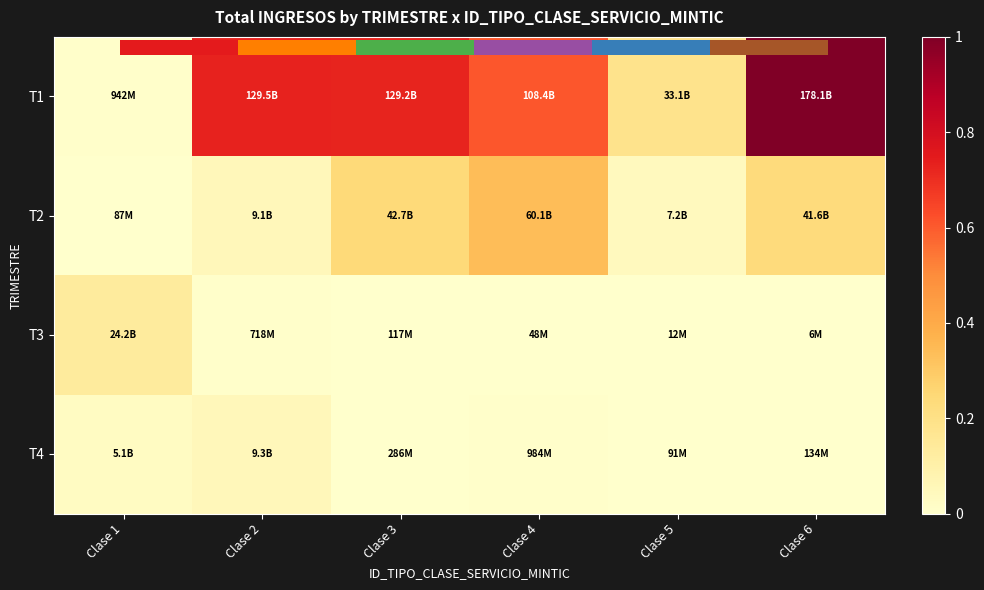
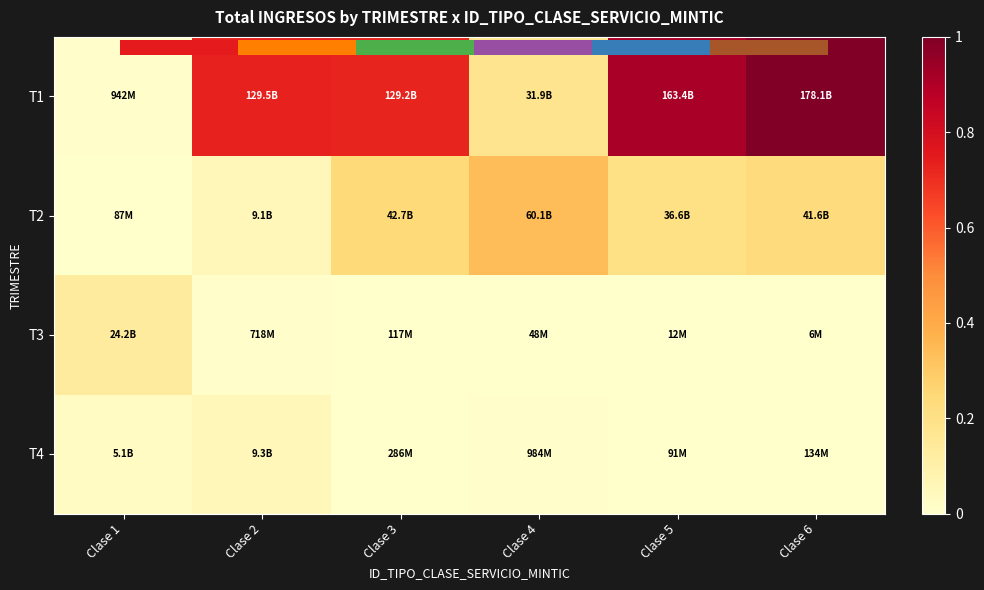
  {
    "Total INGRESOS by TRIMESTRE x ID_TIPO_CLASE_SERVICIO_MINTIC": {
      "T1": {
        "Clase 1": "942M",
        "Clase 2": "129.5B",
        "Clase 3": "129.2B",
-       "Clase 4": "108.4B",
-       "Clase 5": "33.1B",
+       "Clase 4": "31.9B",
+       "Clase 5": "163.4B",
        "Clase 6": "178.1B"
      },
      "T2": {
        "Clase 1": "87M",
        "Clase 2": "9.1B",
        "Clase 3": "42.7B",
        "Clase 4": "60.1B",
-       "Clase 5": "7.2B",
+       "Clase 5": "36.6B",
        "Clase 6": "41.6B"
      },
      "T3": {
        "Clase 1": "24.2B",
        "Clase 2": "718M",
        "Clase 3": "117M",
        "Clase 4": "48M",
        "Clase 5": "12M",
        "Clase 6": "6M"
      },
      "T4": {
        "Clase 1": "5.1B",
        "Clase 2": "9.3B",
        "Clase 3": "286M",
        "Clase 4": "984M",
        "Clase 5": "91M",
        "Clase 6": "134M"
      }
    }
  }
